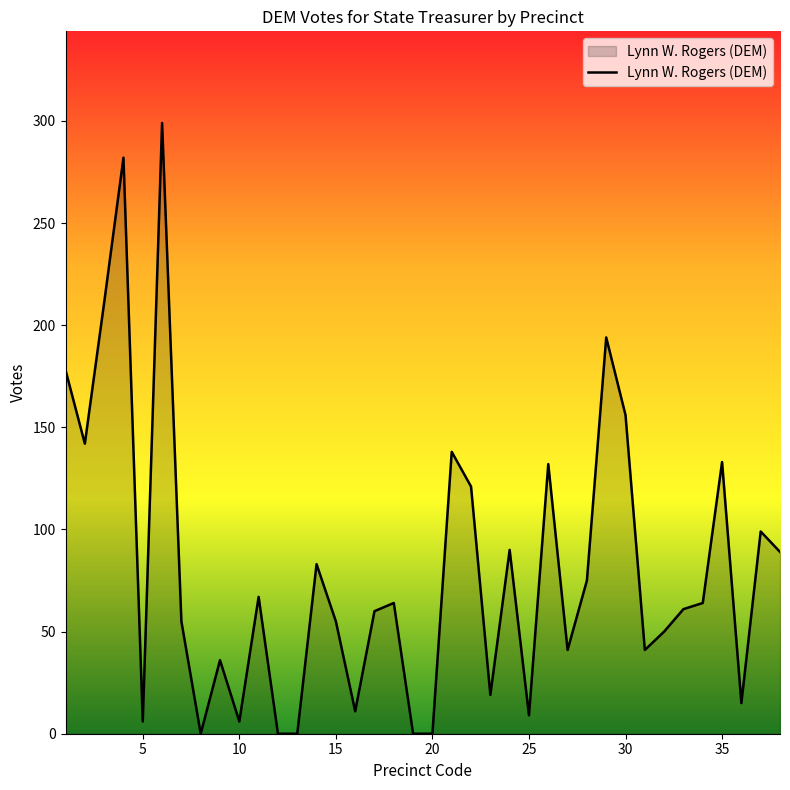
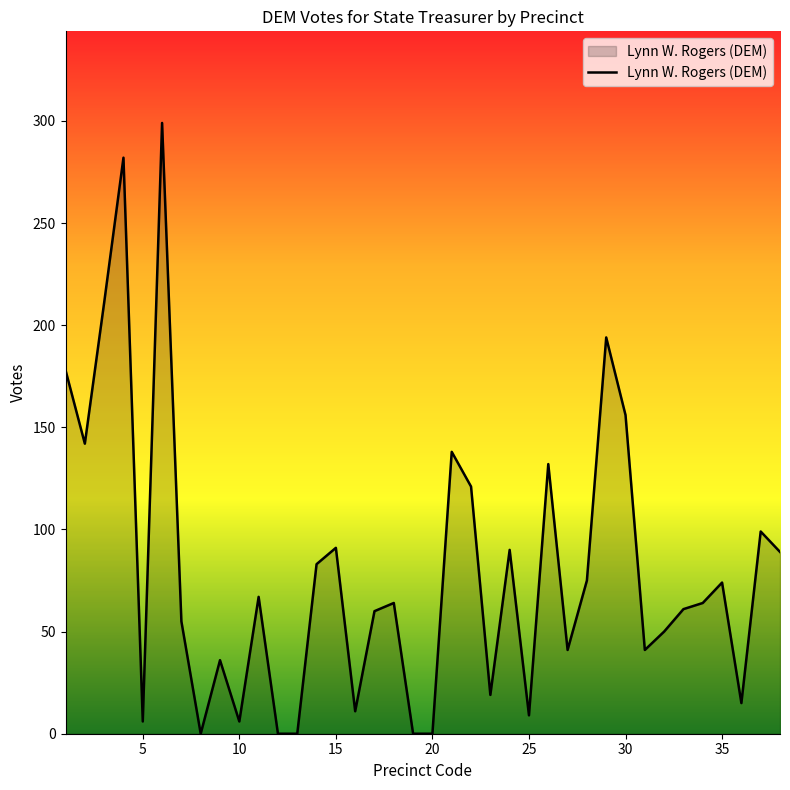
  {
    "5": 6,
    "10": 6,
-   "15": 55,
+   "15": 91,
    "20": 0,
    "25": 9,
    "30": 156,
-   "35": 133
+   "35": 74
  }
